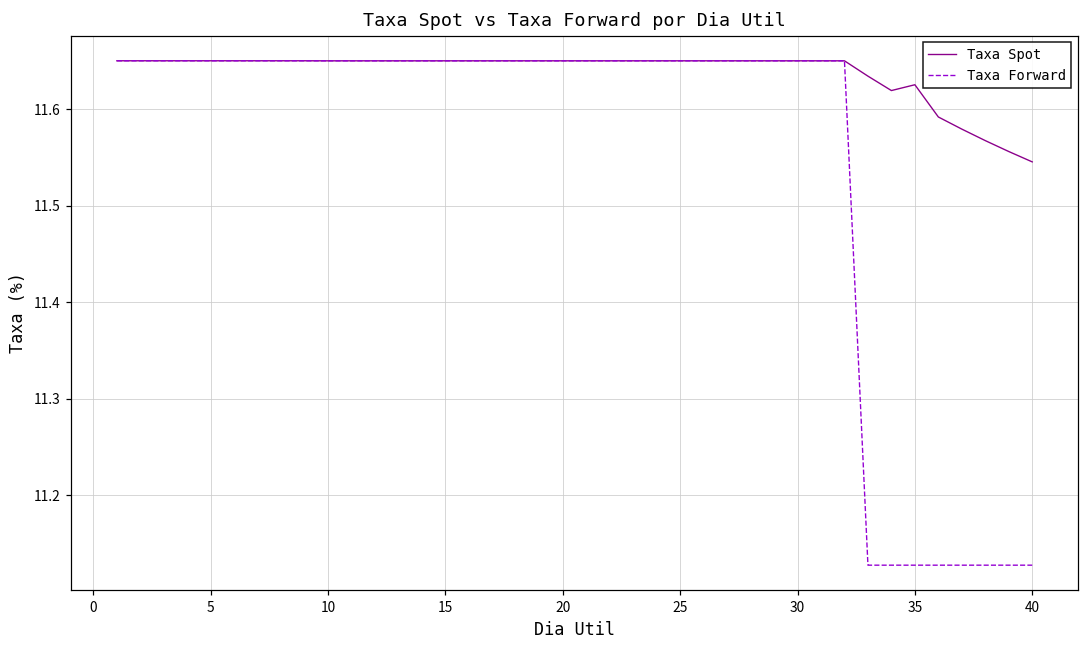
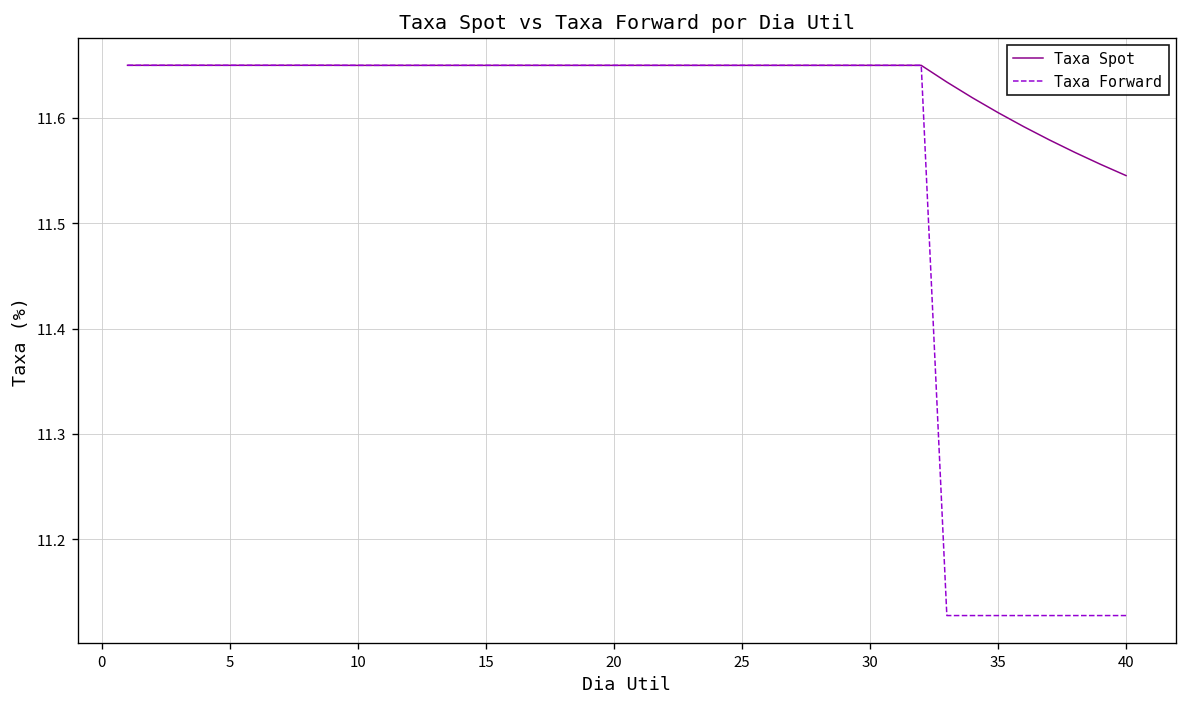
  {
    "Taxa Spot": {
-     "35": 11.63,
+     "35": 11.61,
      "40": 11.55
    },
    "Taxa Forward": {
      "35": 11.13,
      "40": 11.13
    }
  }
